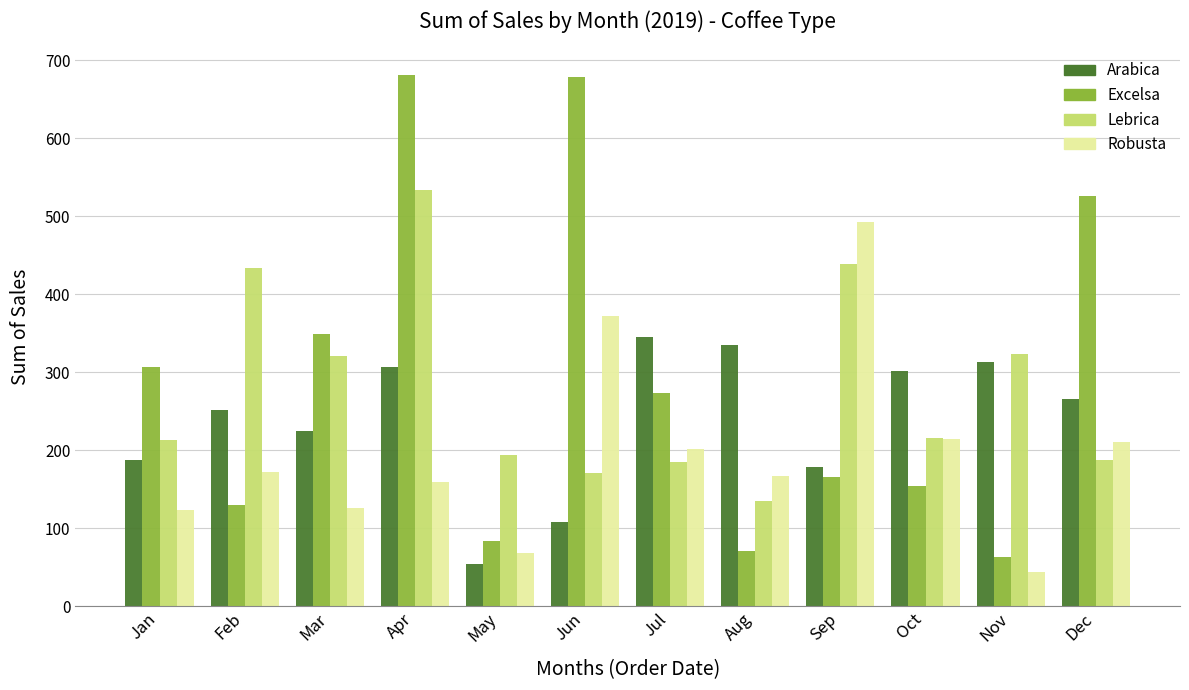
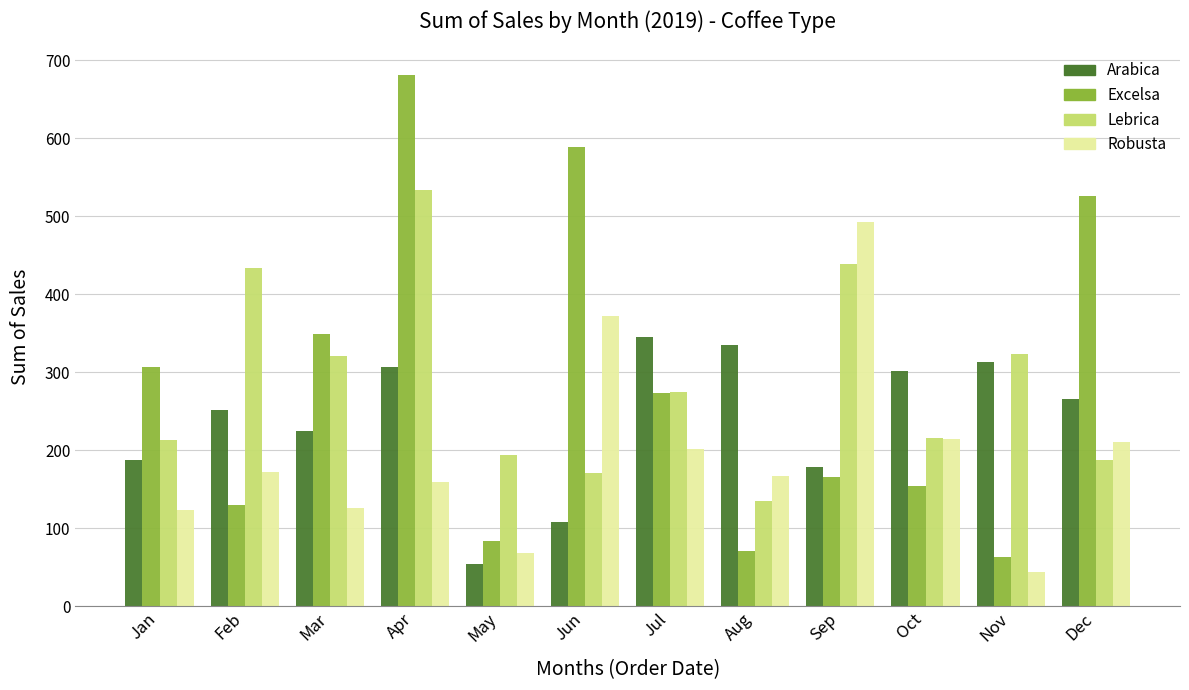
  {
    "Arabica": {
      "Jan": 190,
      "Feb": 250,
      "Mar": 220,
      "Apr": 310,
      "May": 50,
      "Jun": 110,
      "Jul": 350,
      "Aug": 330,
      "Sep": 180,
      "Oct": 300,
      "Nov": 310,
      "Dec": 270
    },
    "Excelsa": {
      "Jan": 310,
      "Feb": 130,
      "Mar": 350,
      "Apr": 680,
      "May": 80,
-     "Jun": 680,
+     "Jun": 590,
      "Jul": 270,
      "Aug": 70,
      "Sep": 170,
      "Oct": 150,
      "Nov": 60,
      "Dec": 530
    },
    "Lebrica": {
      "Jan": 210,
      "Feb": 430,
      "Mar": 320,
      "Apr": 530,
      "May": 190,
      "Jun": 170,
-     "Jul": 180,
+     "Jul": 280,
      "Aug": 130,
      "Sep": 440,
      "Oct": 220,
      "Nov": 320,
      "Dec": 190
    },
    "Robusta": {
      "Jan": 120,
      "Feb": 170,
      "Mar": 130,
      "Apr": 160,
      "May": 70,
      "Jun": 370,
      "Jul": 200,
      "Aug": 170,
      "Sep": 490,
      "Oct": 210,
      "Nov": 40,
      "Dec": 210
    }
  }
